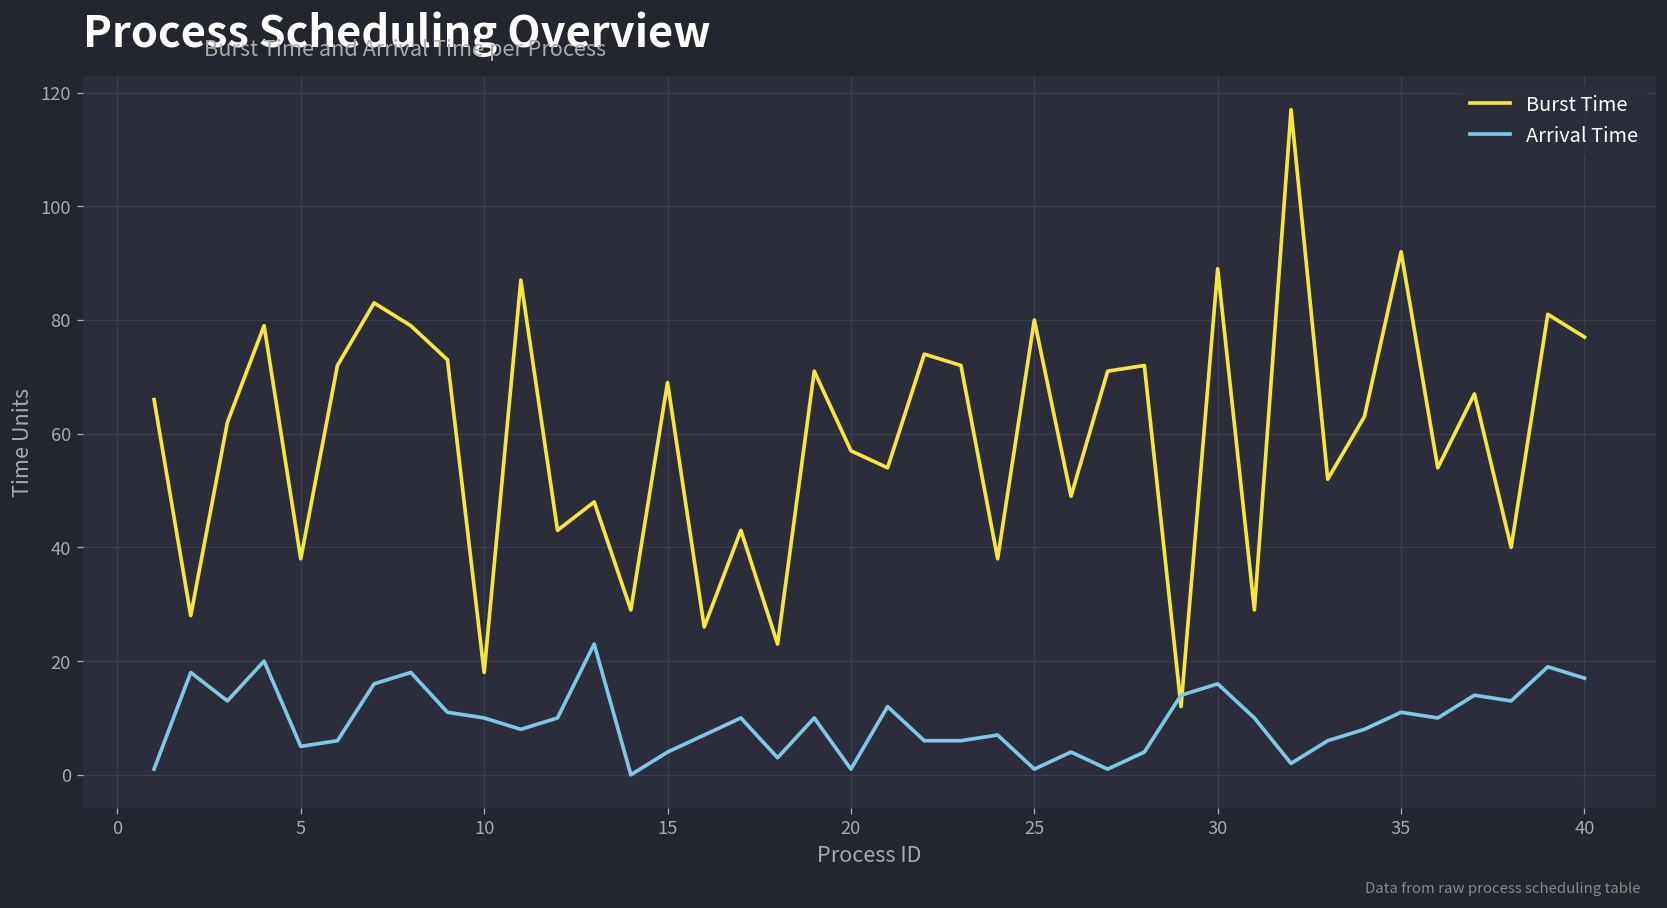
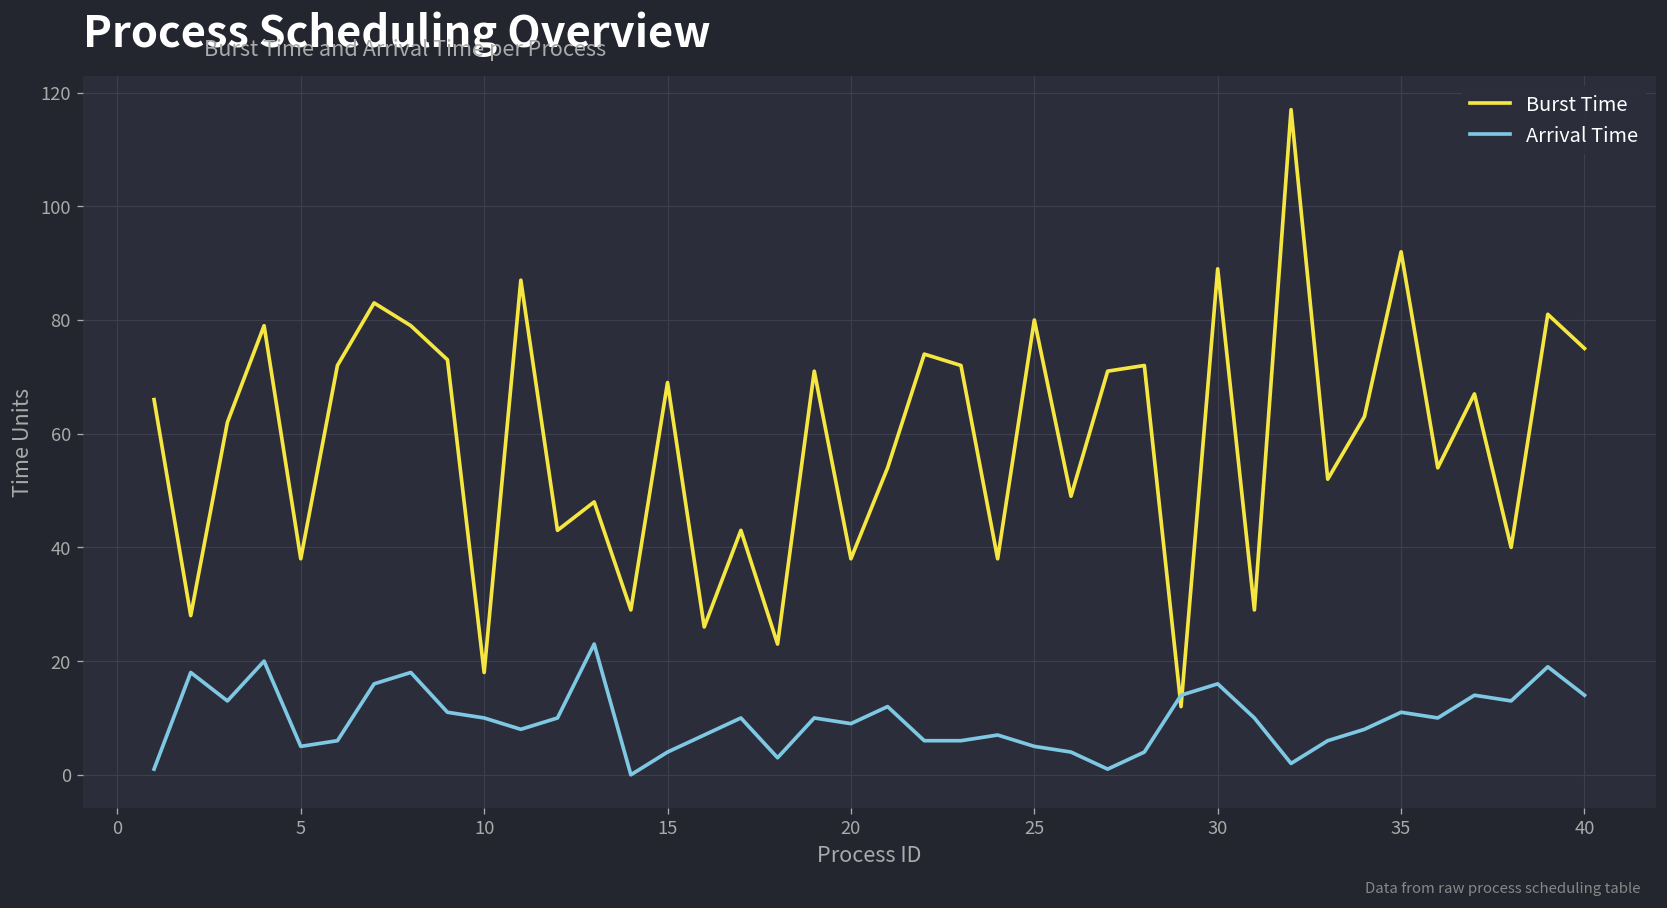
  {
    "Burst Time": {
      "5": 38,
      "10": 18,
      "15": 69,
-     "20": 57,
+     "20": 38,
      "25": 80,
      "30": 89,
      "35": 92,
-     "40": 77
+     "40": 75
    },
    "Arrival Time": {
      "5": 5,
      "10": 10,
      "15": 4,
-     "20": 1,
-     "25": 1,
+     "20": 9,
+     "25": 5,
      "30": 16,
      "35": 11,
-     "40": 17
+     "40": 14
    }
  }
